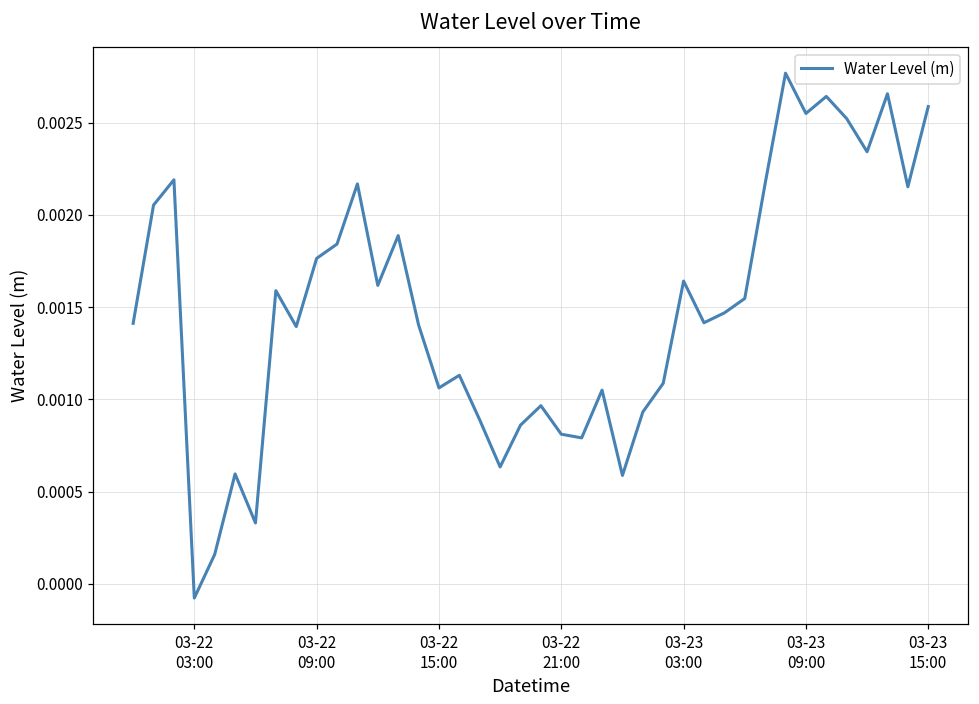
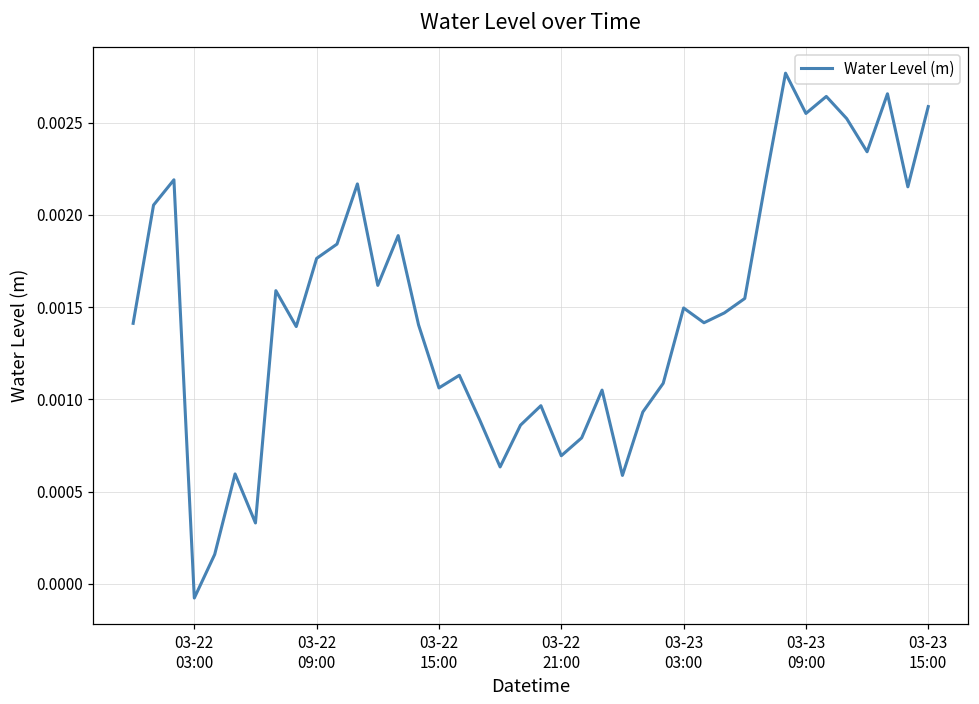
  {
    "03-22 03:00": -0.00008,
    "03-22 09:00": 0.00176,
    "03-22 15:00": 0.00106,
-   "03-22 21:00": 0.00081,
-   "03-23 03:00": 0.00164,
+   "03-22 21:00": 0.00069,
+   "03-23 03:00": 0.00150,
    "03-23 09:00": 0.00255,
    "03-23 15:00": 0.00259
  }
